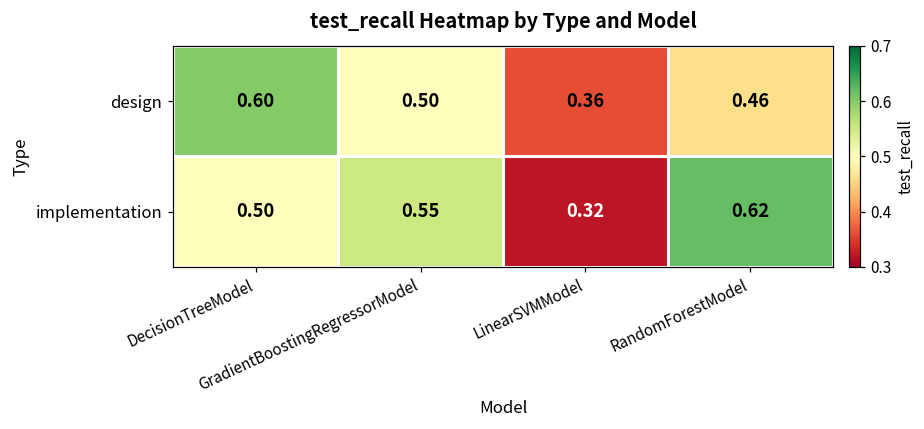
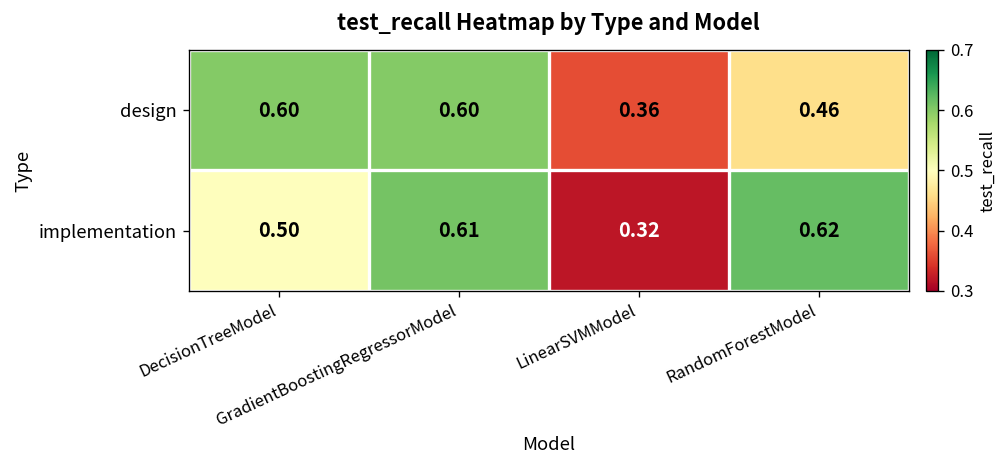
  {
    "design": {
      "DecisionTreeModel": 0.60,
-     "GradientBoostingRegressorModel": 0.50,
+     "GradientBoostingRegressorModel": 0.60,
      "LinearSVMModel": 0.36,
      "RandomForestModel": 0.46
    },
    "implementation": {
      "DecisionTreeModel": 0.50,
-     "GradientBoostingRegressorModel": 0.55,
+     "GradientBoostingRegressorModel": 0.61,
      "LinearSVMModel": 0.32,
      "RandomForestModel": 0.62
    }
  }
